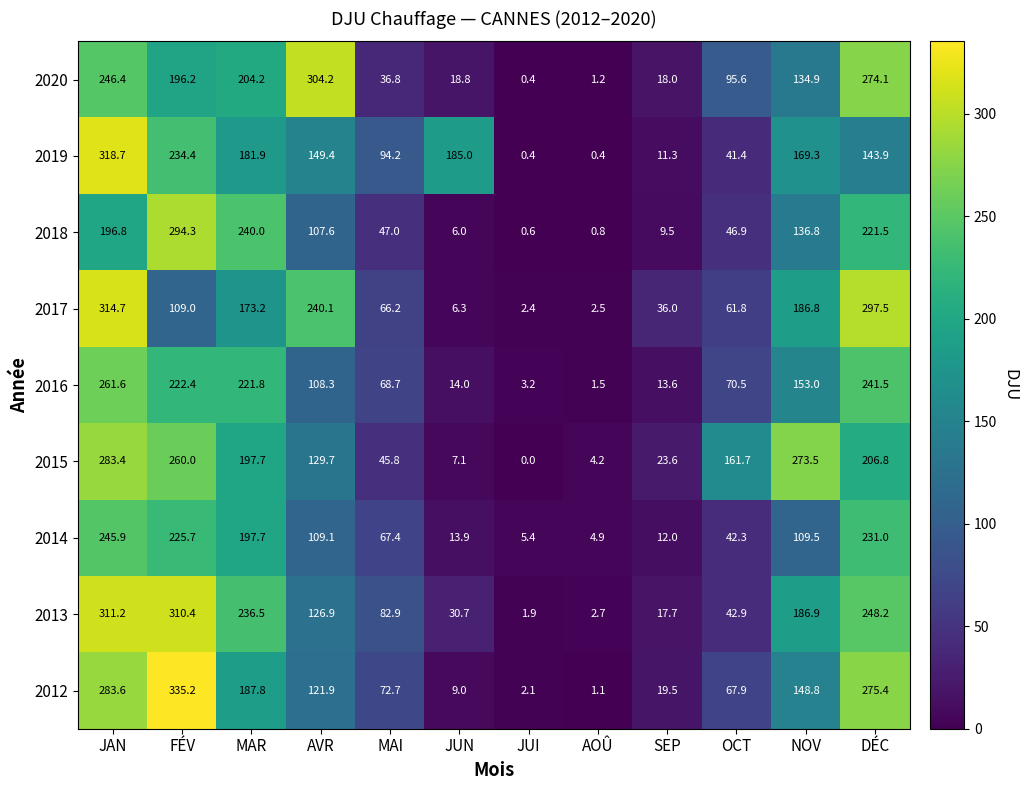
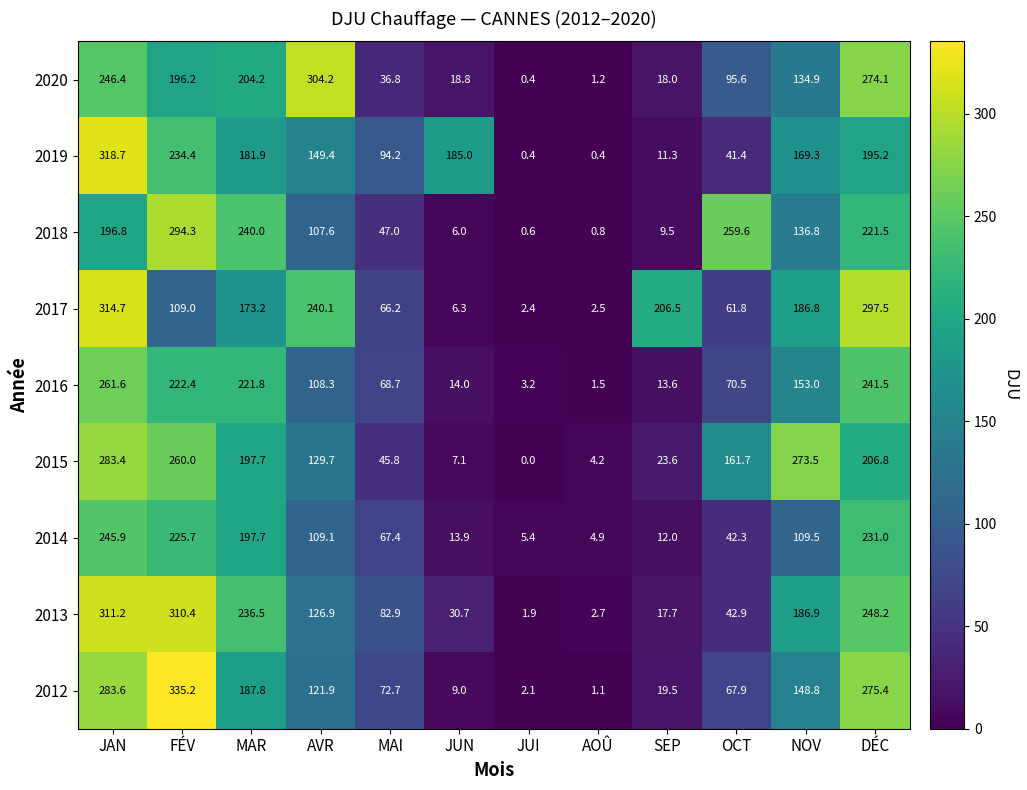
  {
    "2020": {
      "JAN": 246.4,
      "FÉV": 196.2,
      "MAR": 204.2,
      "AVR": 304.2,
      "MAI": 36.8,
      "JUN": 18.8,
      "JUI": 0.4,
      "AOÛ": 1.2,
      "SEP": 18.0,
      "OCT": 95.6,
      "NOV": 134.9,
      "DÉC": 274.1
    },
    "2019": {
      "JAN": 318.7,
      "FÉV": 234.4,
      "MAR": 181.9,
      "AVR": 149.4,
      "MAI": 94.2,
      "JUN": 185.0,
      "JUI": 0.4,
      "AOÛ": 0.4,
      "SEP": 11.3,
      "OCT": 41.4,
      "NOV": 169.3,
-     "DÉC": 143.9
+     "DÉC": 195.2
    },
    "2018": {
      "JAN": 196.8,
      "FÉV": 294.3,
      "MAR": 240.0,
      "AVR": 107.6,
      "MAI": 47.0,
      "JUN": 6.0,
      "JUI": 0.6,
      "AOÛ": 0.8,
      "SEP": 9.5,
-     "OCT": 46.9,
+     "OCT": 259.6,
      "NOV": 136.8,
      "DÉC": 221.5
    },
    "2017": {
      "JAN": 314.7,
      "FÉV": 109.0,
      "MAR": 173.2,
      "AVR": 240.1,
      "MAI": 66.2,
      "JUN": 6.3,
      "JUI": 2.4,
      "AOÛ": 2.5,
-     "SEP": 36.0,
+     "SEP": 206.5,
      "OCT": 61.8,
      "NOV": 186.8,
      "DÉC": 297.5
    },
    "2016": {
      "JAN": 261.6,
      "FÉV": 222.4,
      "MAR": 221.8,
      "AVR": 108.3,
      "MAI": 68.7,
      "JUN": 14.0,
      "JUI": 3.2,
      "AOÛ": 1.5,
      "SEP": 13.6,
      "OCT": 70.5,
      "NOV": 153.0,
      "DÉC": 241.5
    },
    "2015": {
      "JAN": 283.4,
      "FÉV": 260.0,
      "MAR": 197.7,
      "AVR": 129.7,
      "MAI": 45.8,
      "JUN": 7.1,
      "JUI": 0.0,
      "AOÛ": 4.2,
      "SEP": 23.6,
      "OCT": 161.7,
      "NOV": 273.5,
      "DÉC": 206.8
    },
    "2014": {
      "JAN": 245.9,
      "FÉV": 225.7,
      "MAR": 197.7,
      "AVR": 109.1,
      "MAI": 67.4,
      "JUN": 13.9,
      "JUI": 5.4,
      "AOÛ": 4.9,
      "SEP": 12.0,
      "OCT": 42.3,
      "NOV": 109.5,
      "DÉC": 231.0
    },
    "2013": {
      "JAN": 311.2,
      "FÉV": 310.4,
      "MAR": 236.5,
      "AVR": 126.9,
      "MAI": 82.9,
      "JUN": 30.7,
      "JUI": 1.9,
      "AOÛ": 2.7,
      "SEP": 17.7,
      "OCT": 42.9,
      "NOV": 186.9,
      "DÉC": 248.2
    },
    "2012": {
      "JAN": 283.6,
      "FÉV": 335.2,
      "MAR": 187.8,
      "AVR": 121.9,
      "MAI": 72.7,
      "JUN": 9.0,
      "JUI": 2.1,
      "AOÛ": 1.1,
      "SEP": 19.5,
      "OCT": 67.9,
      "NOV": 148.8,
      "DÉC": 275.4
    }
  }
